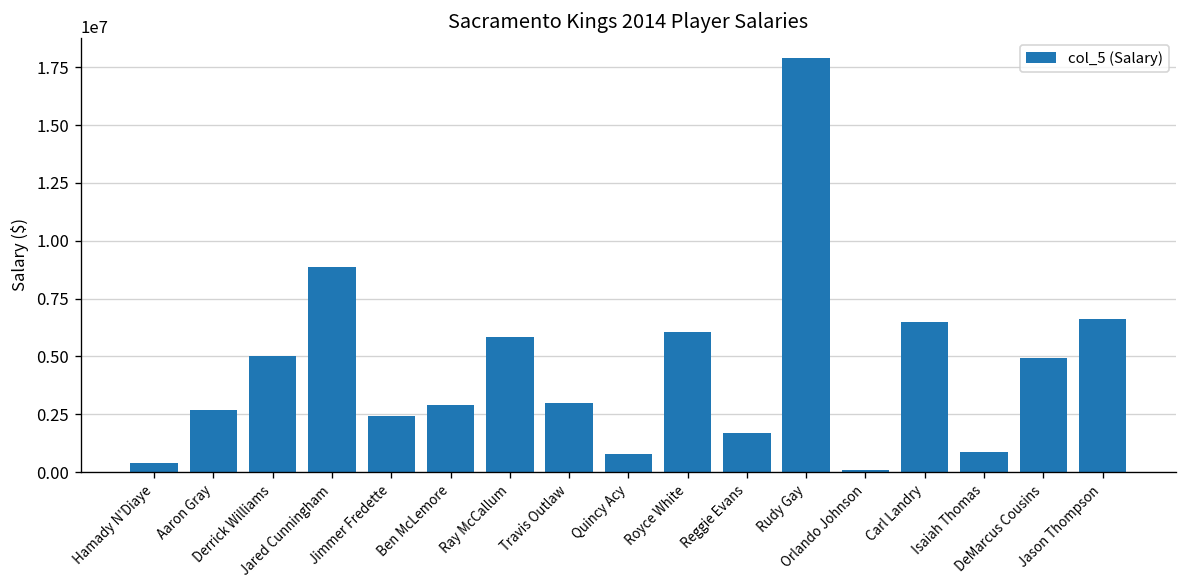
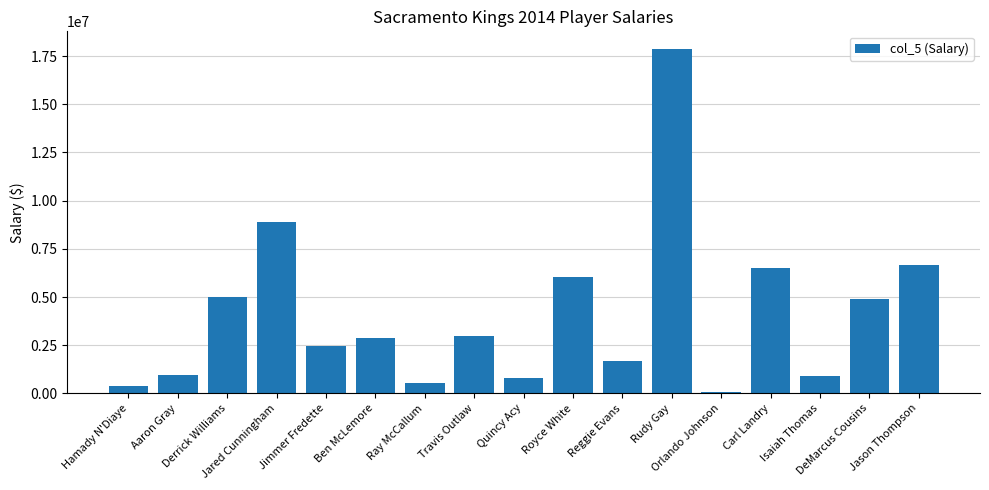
  {
    "Hamady N'Diaye": 400000,
-   "Aaron Gray": 2700000,
+   "Aaron Gray": 900000,
    "Derrick Williams": 5000000,
    "Jared Cunningham": 8900000,
    "Jimmer Fredette": 2400000,
    "Ben McLemore": 2900000,
-   "Ray McCallum": 5800000,
+   "Ray McCallum": 500000,
    "Travis Outlaw": 3000000,
    "Quincy Acy": 800000,
    "Royce White": 6000000,
    "Reggie Evans": 1700000,
    "Rudy Gay": 17900000,
    "Carl Landry": 6500000,
    "Isaiah Thomas": 900000,
    "DeMarcus Cousins": 4900000,
    "Jason Thompson": 6600000
  }
